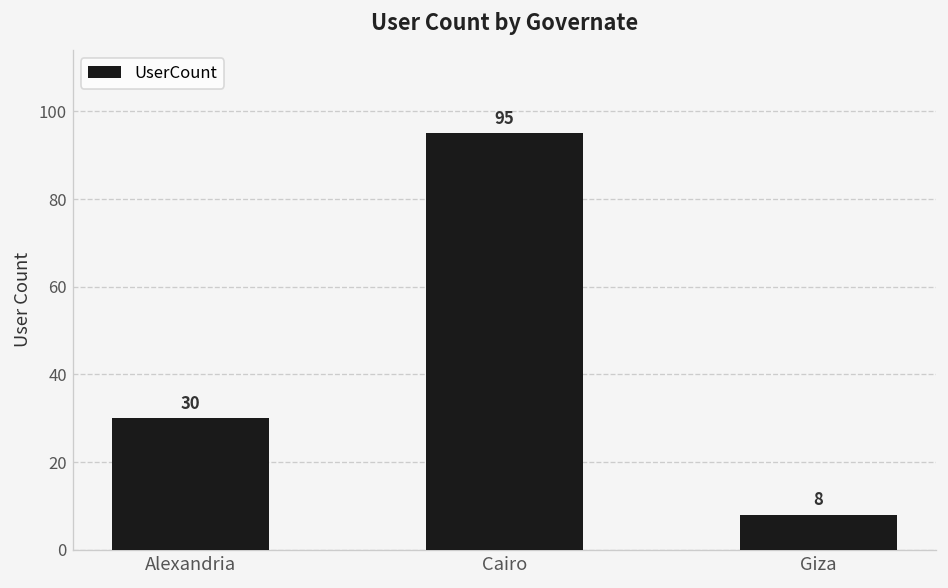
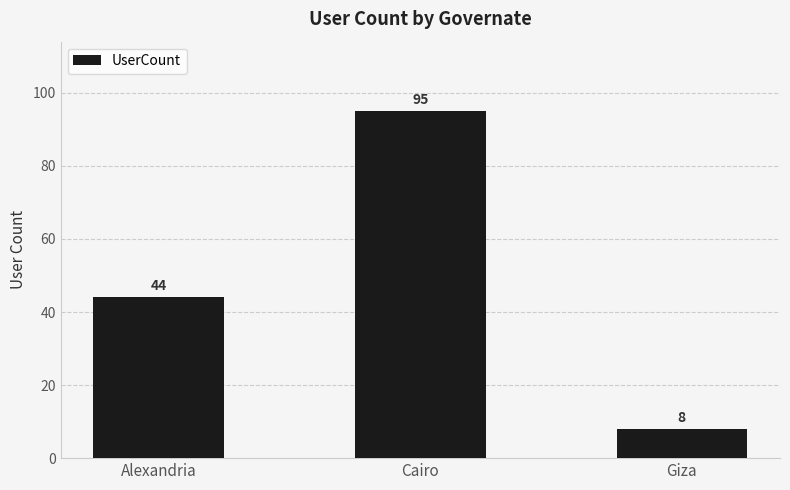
  {
-   "Alexandria": 30,
+   "Alexandria": 44,
    "Cairo": 95,
    "Giza": 8
  }
